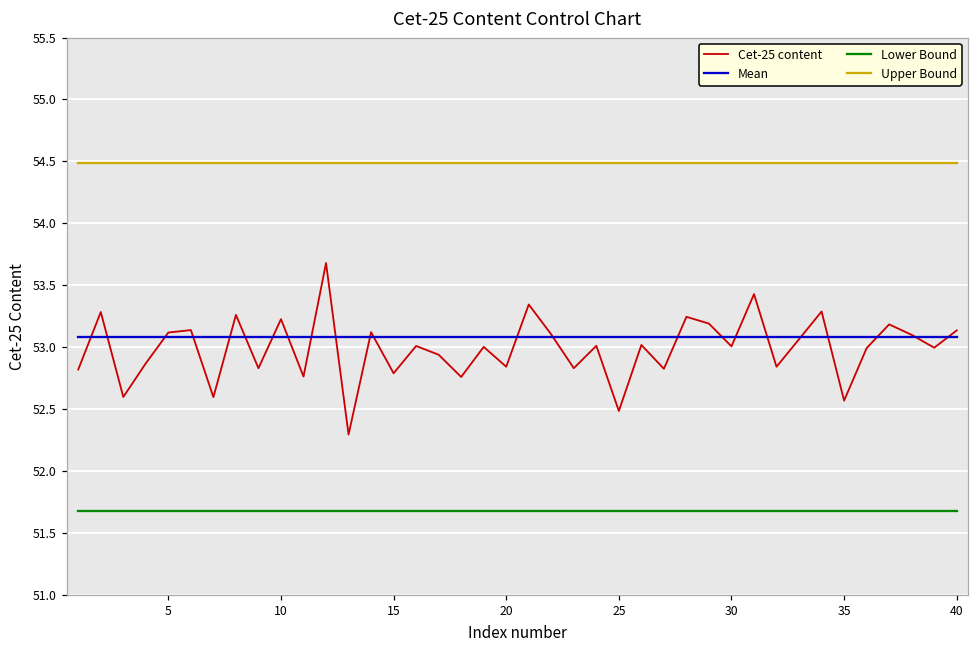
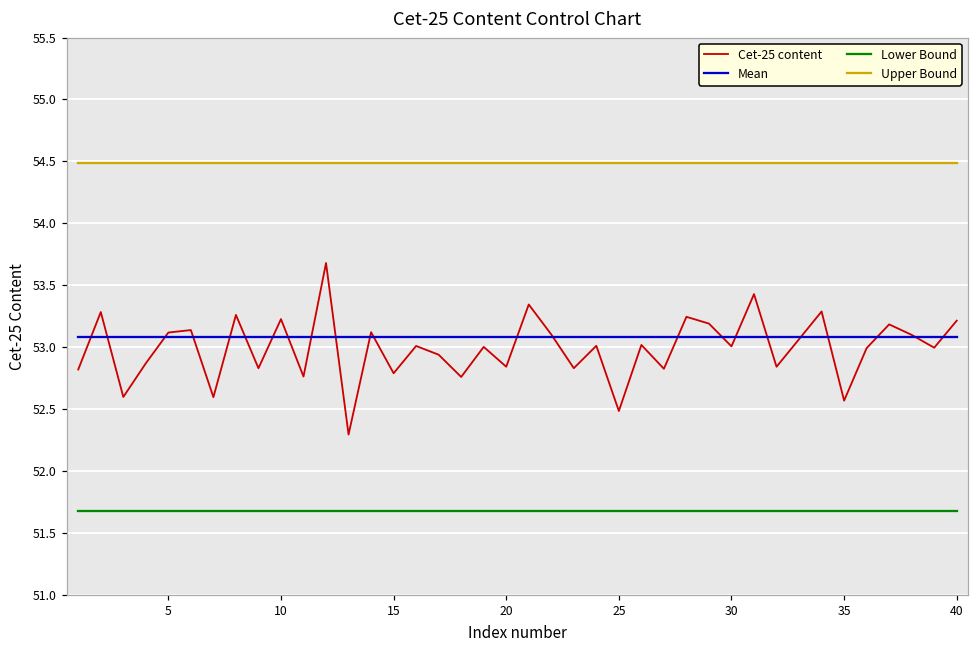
  {
    "Cet-25 content": {
      "5": 53.12,
      "10": 53.23,
      "15": 52.79,
      "20": 52.84,
      "25": 52.48,
      "30": 53.01,
      "35": 52.57,
-     "40": 53.14
+     "40": 53.21
    },
    "Mean": {
      "5": 53.08,
      "10": 53.08,
      "15": 53.08,
      "20": 53.08,
      "25": 53.08,
      "30": 53.08,
      "35": 53.08,
      "40": 53.08
    },
    "Lower Bound": {
      "5": 51.67,
      "10": 51.67,
      "15": 51.67,
      "20": 51.67,
      "25": 51.67,
      "30": 51.67,
      "35": 51.67,
      "40": 51.67
    },
    "Upper Bound": {
      "5": 54.49,
      "10": 54.49,
      "15": 54.49,
      "20": 54.49,
      "25": 54.49,
      "30": 54.49,
      "35": 54.49,
      "40": 54.49
    }
  }
